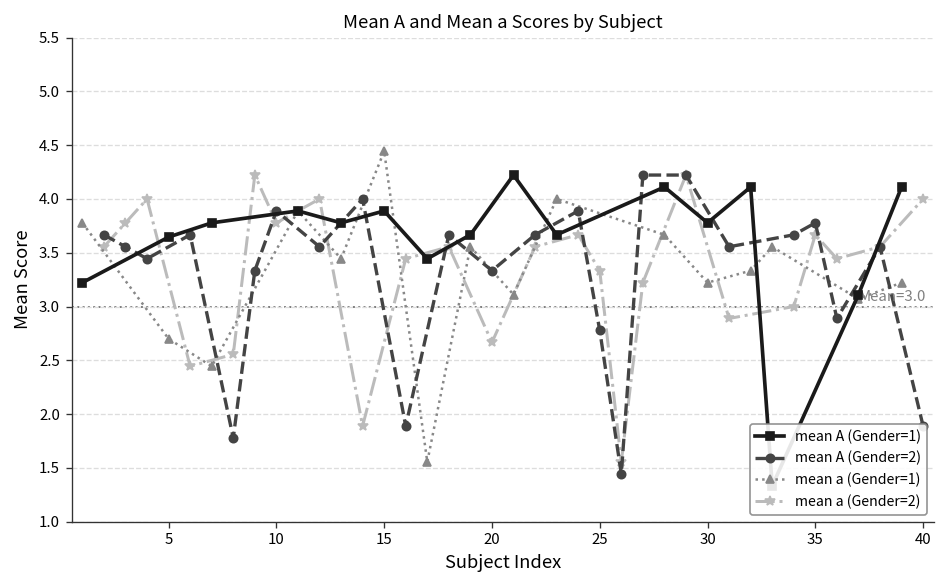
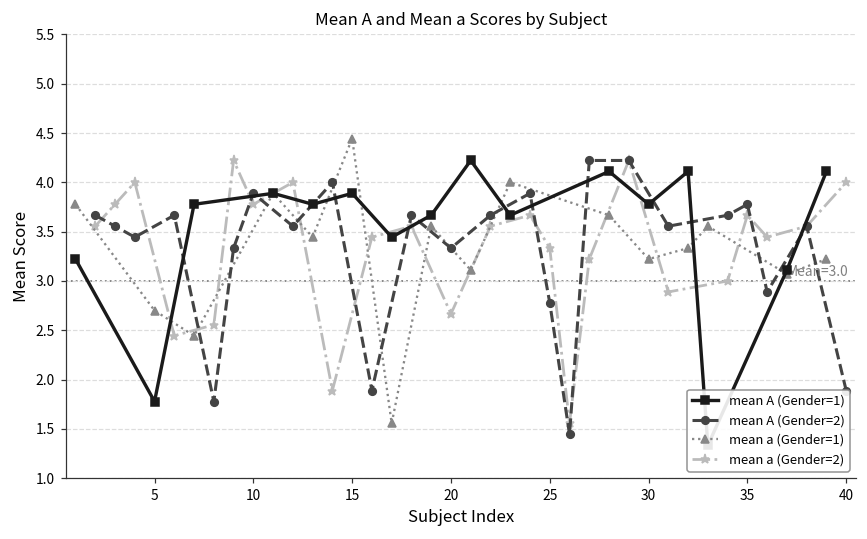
  {
    "mean A (Gender=1)": {
-     "5": 3.6,
+     "5": 1.8,
      "15": 3.9,
      "30": 3.8
    },
    "mean A (Gender=2)": {
      "10": 3.9,
      "20": 3.3,
      "25": 2.8,
      "35": 3.8
    },
    "mean a (Gender=1)": {
      "5": 2.7,
      "15": 4.4,
      "30": 3.2
    },
    "mean a (Gender=2)": {
      "10": 3.8,
      "20": 2.7,
      "25": 3.3,
      "35": 3.7,
      "40": 4.0
    }
  }
